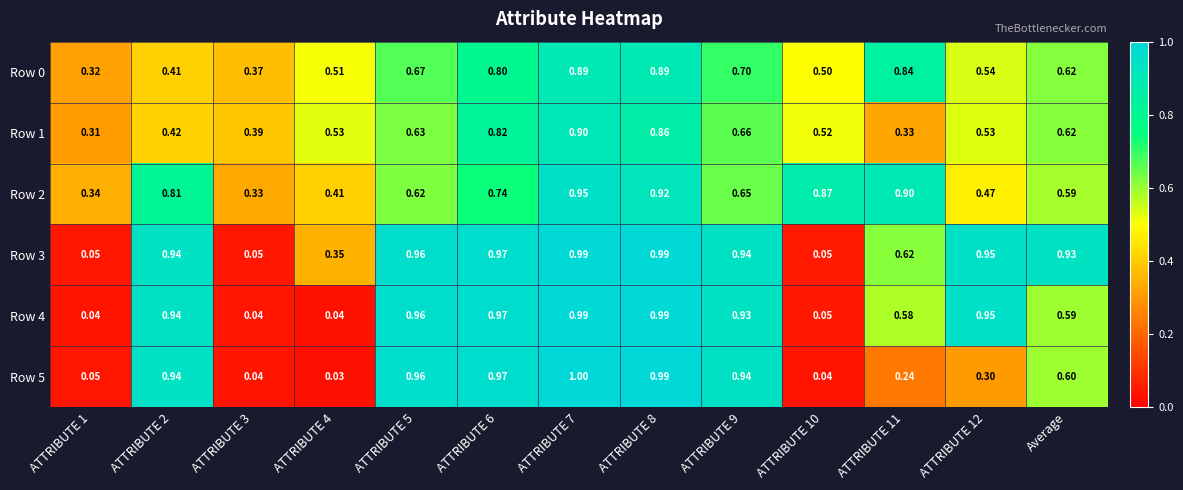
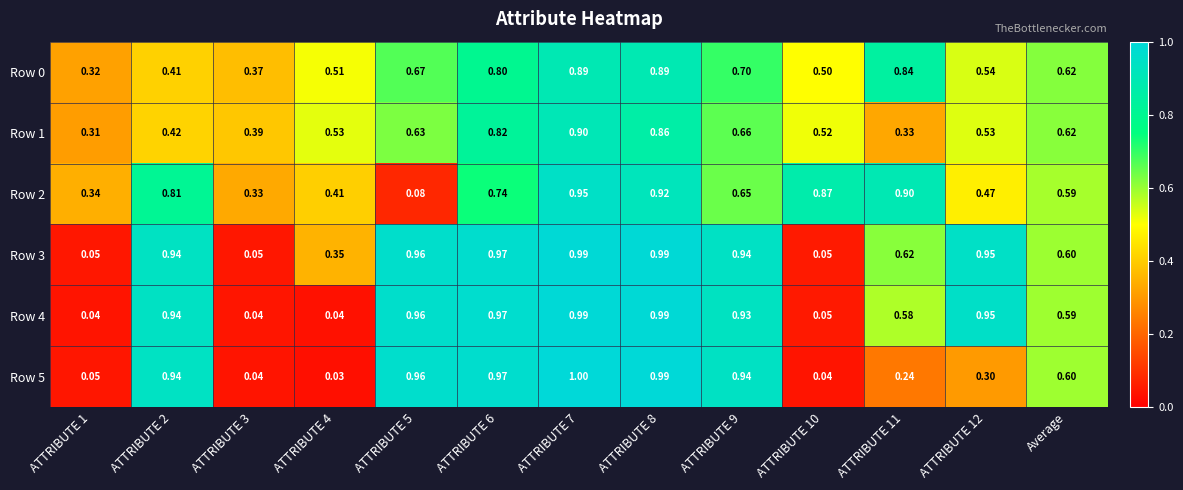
  {
    "Row 0": {
      "ATTRIBUTE 1": 0.32,
      "ATTRIBUTE 2": 0.41,
      "ATTRIBUTE 3": 0.37,
      "ATTRIBUTE 4": 0.51,
      "ATTRIBUTE 5": 0.67,
      "ATTRIBUTE 6": 0.80,
      "ATTRIBUTE 7": 0.89,
      "ATTRIBUTE 8": 0.89,
      "ATTRIBUTE 9": 0.70,
      "ATTRIBUTE 10": 0.50,
      "ATTRIBUTE 11": 0.84,
      "ATTRIBUTE 12": 0.54,
      "Average": 0.62
    },
    "Row 1": {
      "ATTRIBUTE 1": 0.31,
      "ATTRIBUTE 2": 0.42,
      "ATTRIBUTE 3": 0.39,
      "ATTRIBUTE 4": 0.53,
      "ATTRIBUTE 5": 0.63,
      "ATTRIBUTE 6": 0.82,
      "ATTRIBUTE 7": 0.90,
      "ATTRIBUTE 8": 0.86,
      "ATTRIBUTE 9": 0.66,
      "ATTRIBUTE 10": 0.52,
      "ATTRIBUTE 11": 0.33,
      "ATTRIBUTE 12": 0.53,
      "Average": 0.62
    },
    "Row 2": {
      "ATTRIBUTE 1": 0.34,
      "ATTRIBUTE 2": 0.81,
      "ATTRIBUTE 3": 0.33,
      "ATTRIBUTE 4": 0.41,
-     "ATTRIBUTE 5": 0.62,
+     "ATTRIBUTE 5": 0.08,
      "ATTRIBUTE 6": 0.74,
      "ATTRIBUTE 7": 0.95,
      "ATTRIBUTE 8": 0.92,
      "ATTRIBUTE 9": 0.65,
      "ATTRIBUTE 10": 0.87,
      "ATTRIBUTE 11": 0.90,
      "ATTRIBUTE 12": 0.47,
      "Average": 0.59
    },
    "Row 3": {
      "ATTRIBUTE 1": 0.05,
      "ATTRIBUTE 2": 0.94,
      "ATTRIBUTE 3": 0.05,
      "ATTRIBUTE 4": 0.35,
      "ATTRIBUTE 5": 0.96,
      "ATTRIBUTE 6": 0.97,
      "ATTRIBUTE 7": 0.99,
      "ATTRIBUTE 8": 0.99,
      "ATTRIBUTE 9": 0.94,
      "ATTRIBUTE 10": 0.05,
      "ATTRIBUTE 11": 0.62,
      "ATTRIBUTE 12": 0.95,
-     "Average": 0.93
+     "Average": 0.60
    },
    "Row 4": {
      "ATTRIBUTE 1": 0.04,
      "ATTRIBUTE 2": 0.94,
      "ATTRIBUTE 3": 0.04,
      "ATTRIBUTE 4": 0.04,
      "ATTRIBUTE 5": 0.96,
      "ATTRIBUTE 6": 0.97,
      "ATTRIBUTE 7": 0.99,
      "ATTRIBUTE 8": 0.99,
      "ATTRIBUTE 9": 0.93,
      "ATTRIBUTE 10": 0.05,
      "ATTRIBUTE 11": 0.58,
      "ATTRIBUTE 12": 0.95,
      "Average": 0.59
    },
    "Row 5": {
      "ATTRIBUTE 1": 0.05,
      "ATTRIBUTE 2": 0.94,
      "ATTRIBUTE 3": 0.04,
      "ATTRIBUTE 4": 0.03,
      "ATTRIBUTE 5": 0.96,
      "ATTRIBUTE 6": 0.97,
      "ATTRIBUTE 7": 1.00,
      "ATTRIBUTE 8": 0.99,
      "ATTRIBUTE 9": 0.94,
      "ATTRIBUTE 10": 0.04,
      "ATTRIBUTE 11": 0.24,
      "ATTRIBUTE 12": 0.30,
      "Average": 0.60
    }
  }
